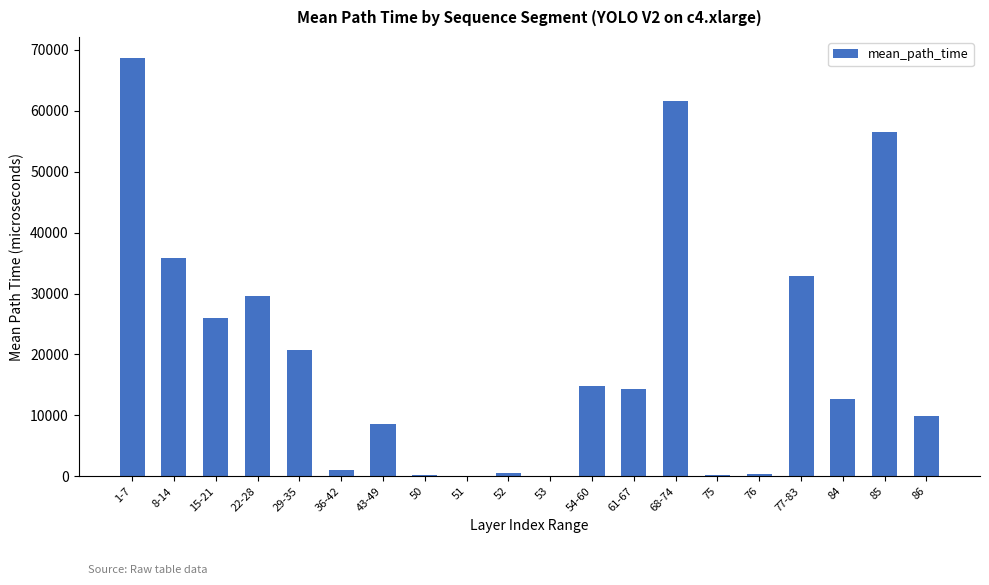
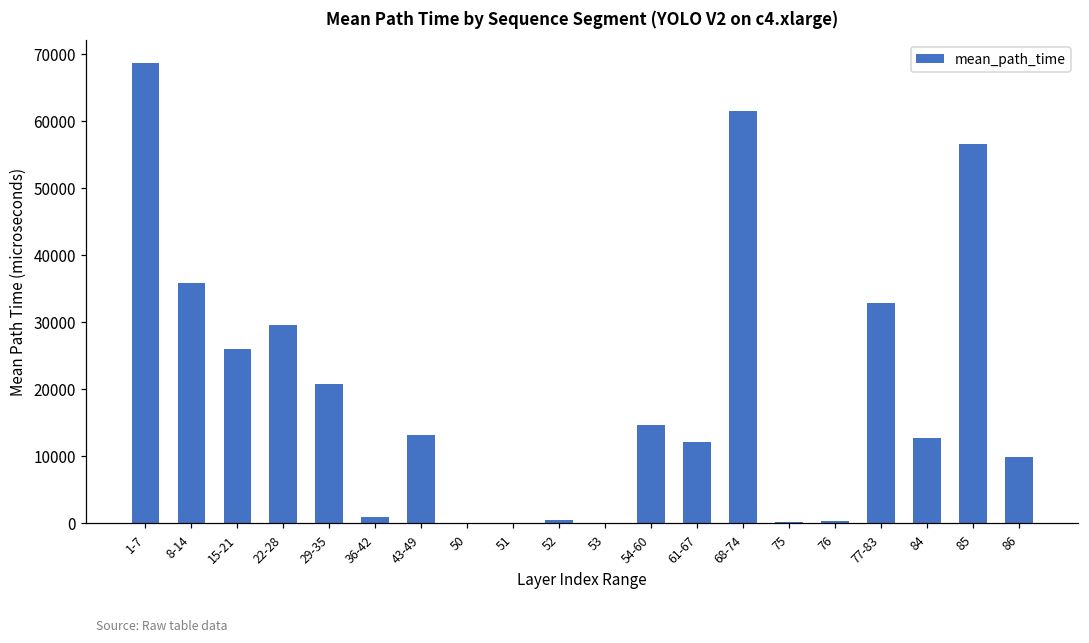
  {
    "1-7": 69000,
    "8-14": 36000,
    "15-21": 26000,
    "22-28": 30000,
    "29-35": 21000,
    "36-42": 1000,
-   "43-49": 9000,
+   "43-49": 13000,
    "52": 1000,
    "54-60": 15000,
-   "61-67": 14000,
+   "61-67": 12000,
    "68-74": 62000,
    "77-83": 33000,
    "84": 13000,
    "85": 57000,
    "86": 10000
  }
